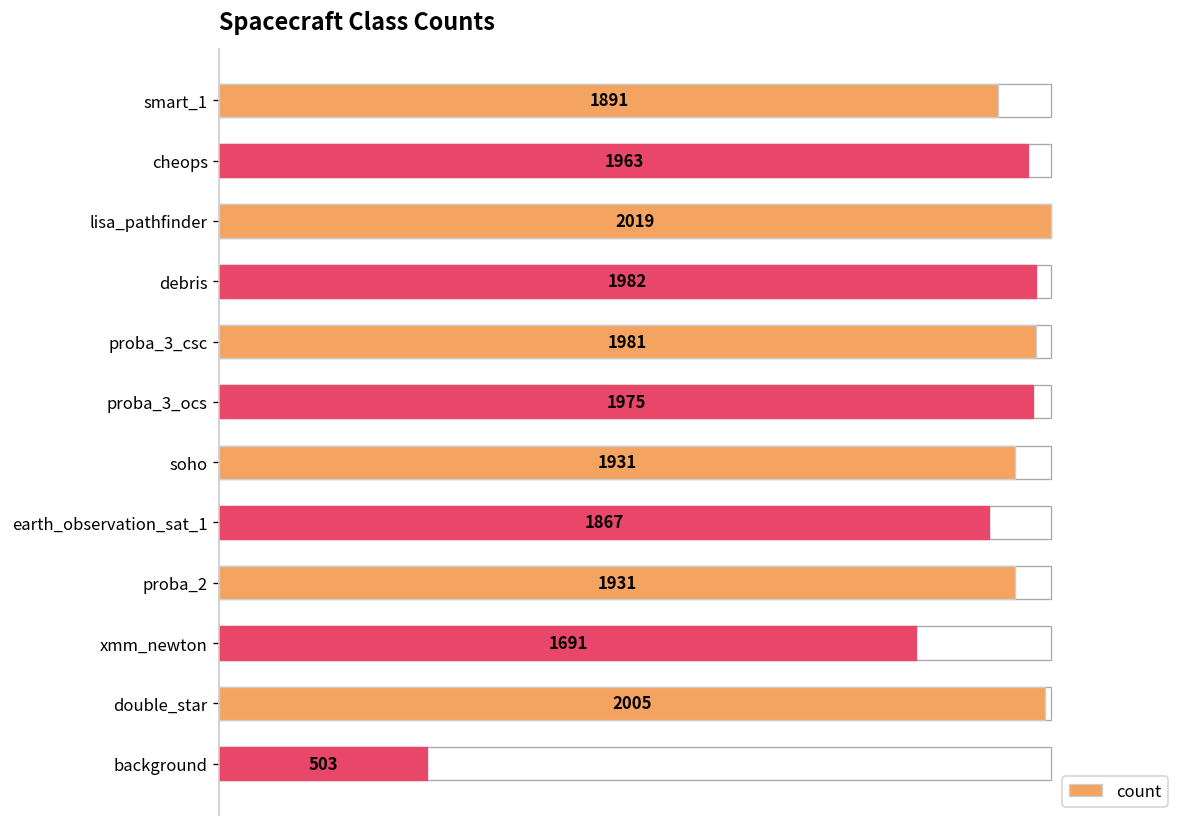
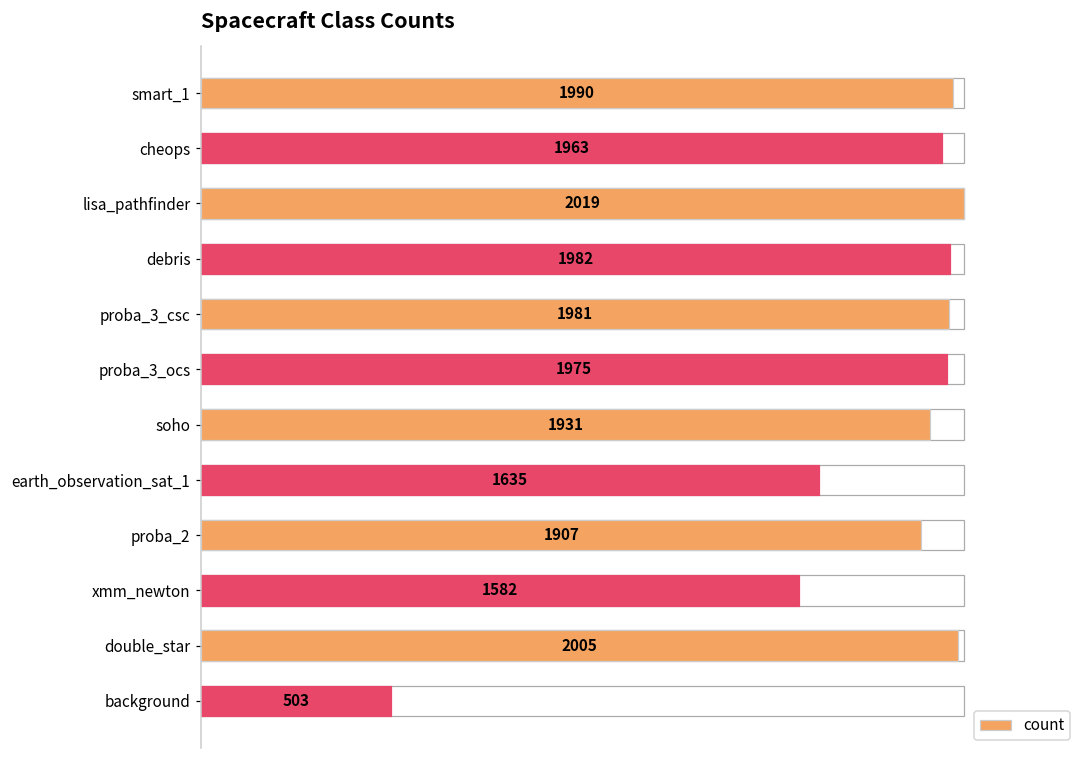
  {
    "count": {
-     "smart_1": 1891,
+     "smart_1": 1990,
      "lisa_pathfinder": 2019,
-     "earth_observation_sat_1": 1867,
-     "proba_2": 1931,
-     "xmm_newton": 1691
+     "earth_observation_sat_1": 1635,
+     "proba_2": 1907,
+     "xmm_newton": 1582
    }
  }
